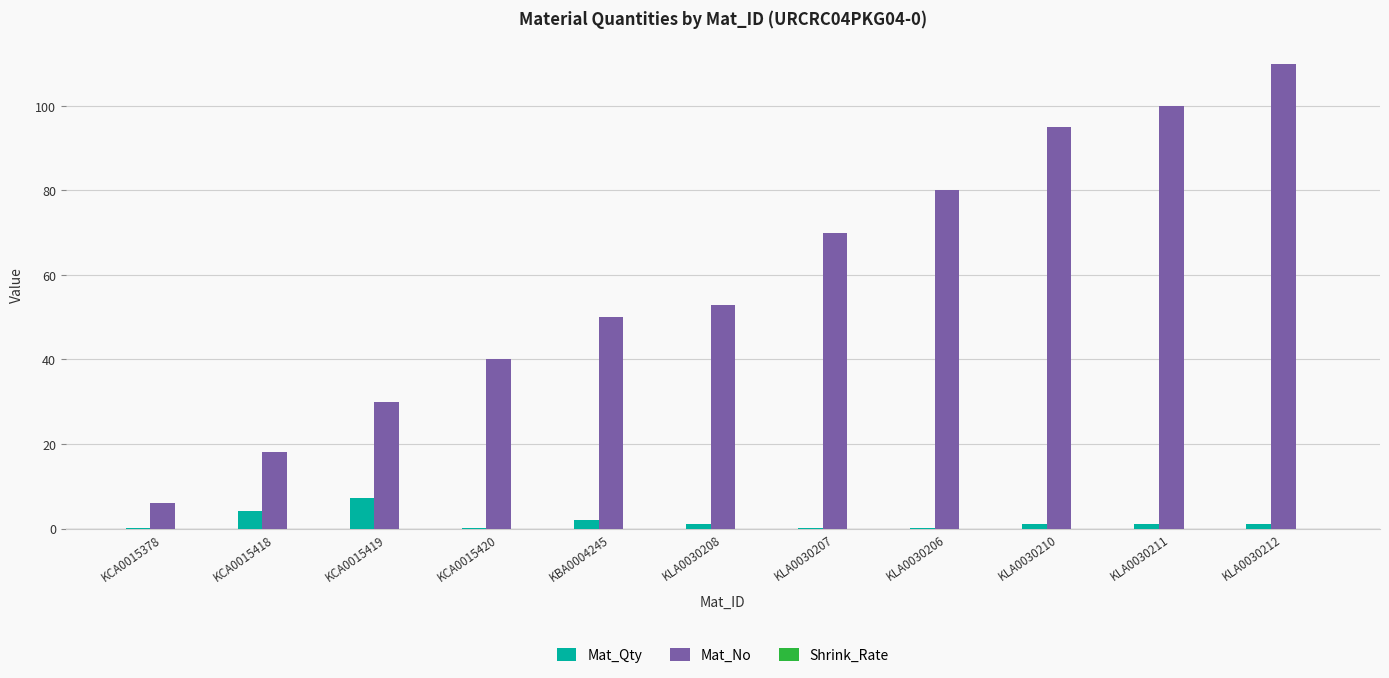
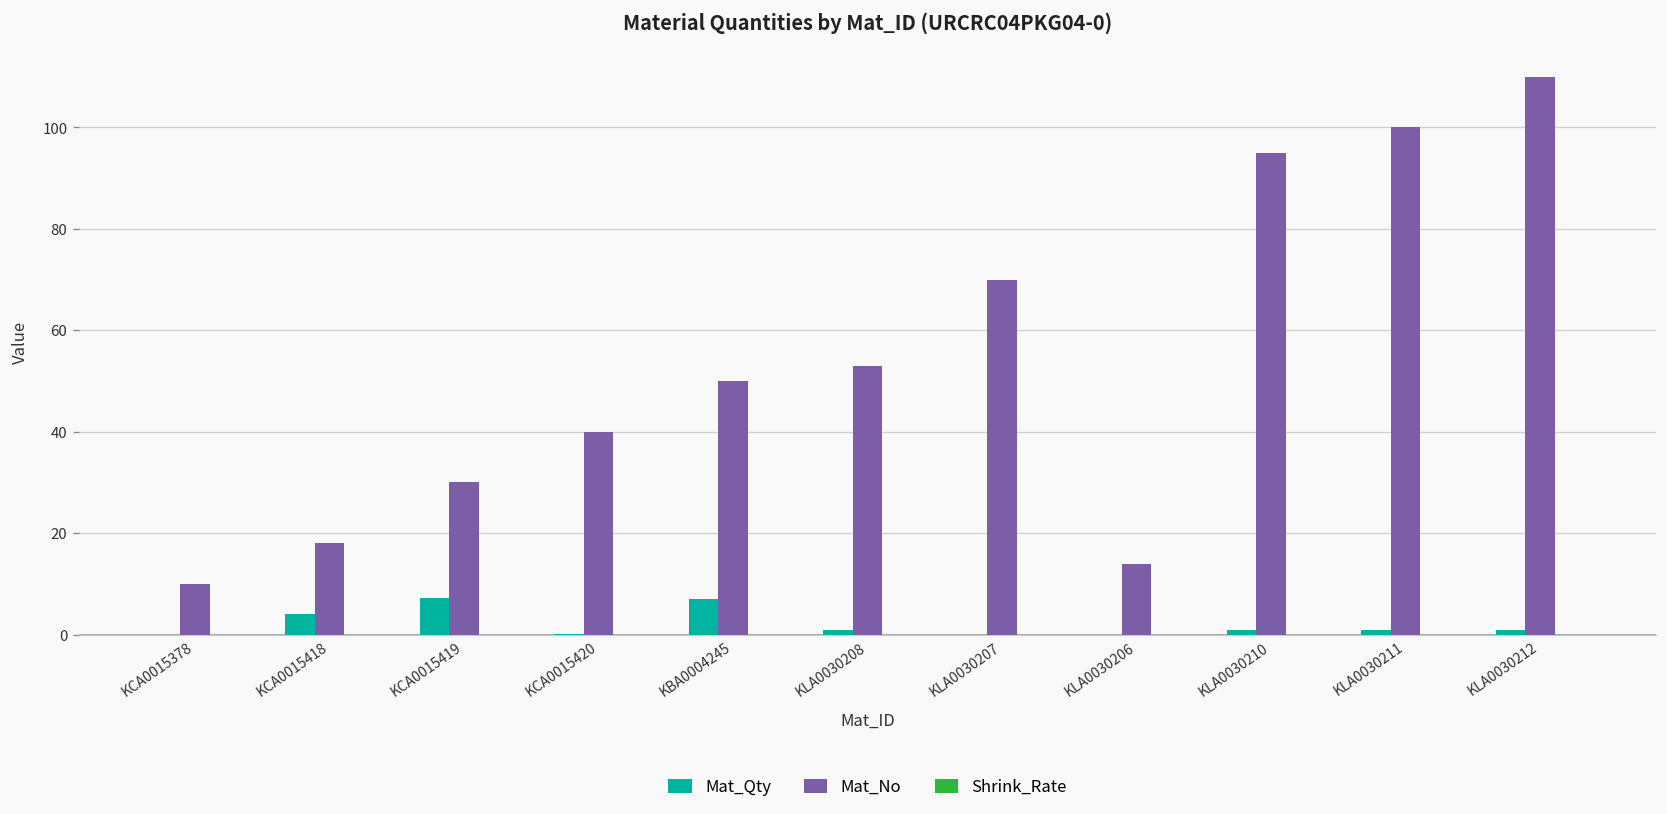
  {
    "Mat_Qty": {
      "KCA0015418": 4,
      "KCA0015419": 7,
-     "KBA0004245": 2,
+     "KBA0004245": 7,
      "KLA0030208": 1,
      "KLA0030210": 1,
      "KLA0030211": 1,
      "KLA0030212": 1
    },
    "Mat_No": {
-     "KCA0015378": 6,
+     "KCA0015378": 10,
      "KCA0015418": 18,
      "KCA0015419": 30,
      "KCA0015420": 40,
      "KBA0004245": 50,
      "KLA0030208": 53,
      "KLA0030207": 70,
-     "KLA0030206": 80,
+     "KLA0030206": 14,
      "KLA0030210": 95,
      "KLA0030211": 100,
      "KLA0030212": 110
    },
    "Shrink_Rate": {
      "KCA0015378": 0,
      "KCA0015418": 0,
      "KCA0015419": 0,
      "KCA0015420": 0,
      "KBA0004245": 0,
      "KLA0030208": 0,
      "KLA0030207": 0,
      "KLA0030206": 0,
      "KLA0030210": 0,
      "KLA0030211": 0,
      "KLA0030212": 0
    }
  }
